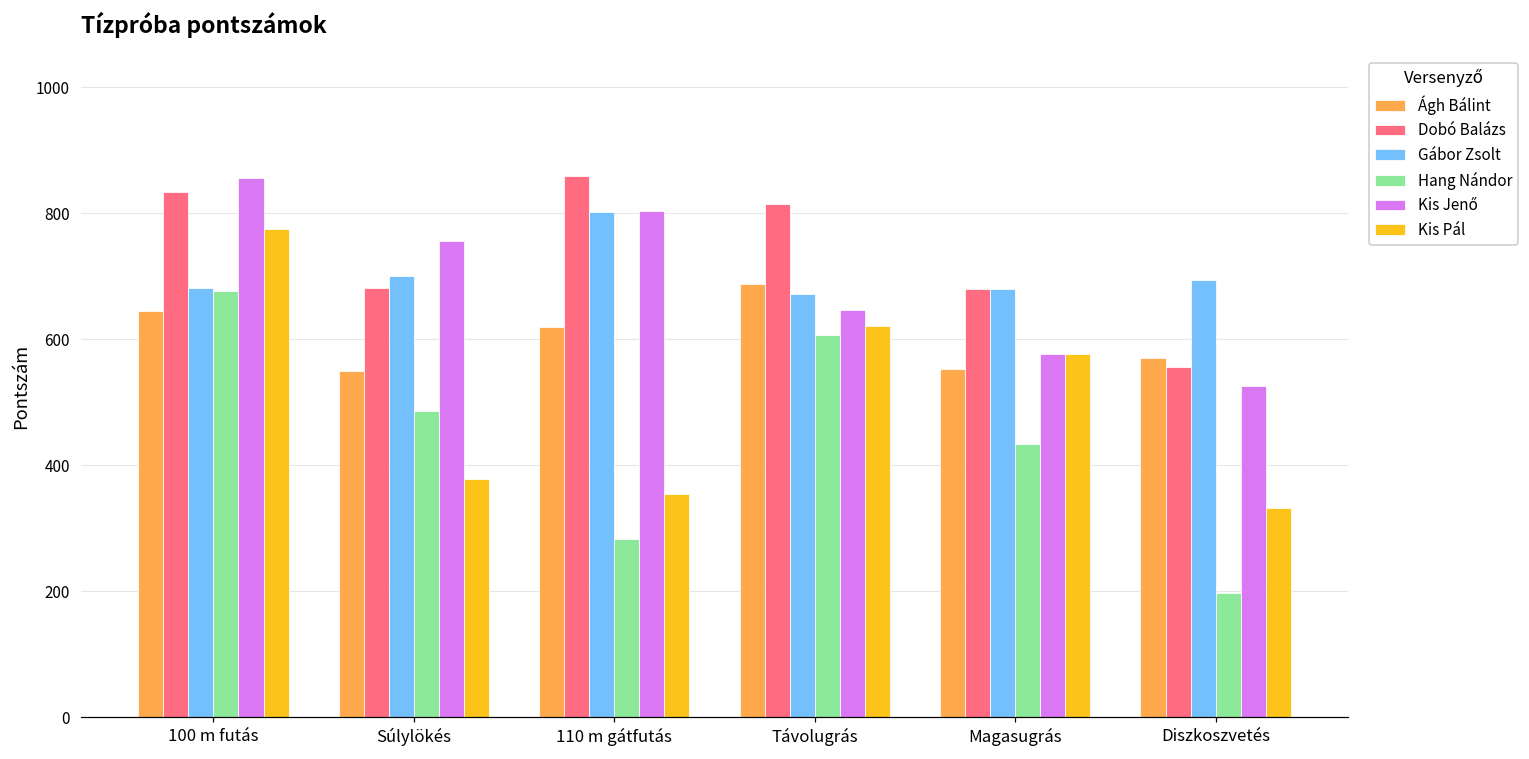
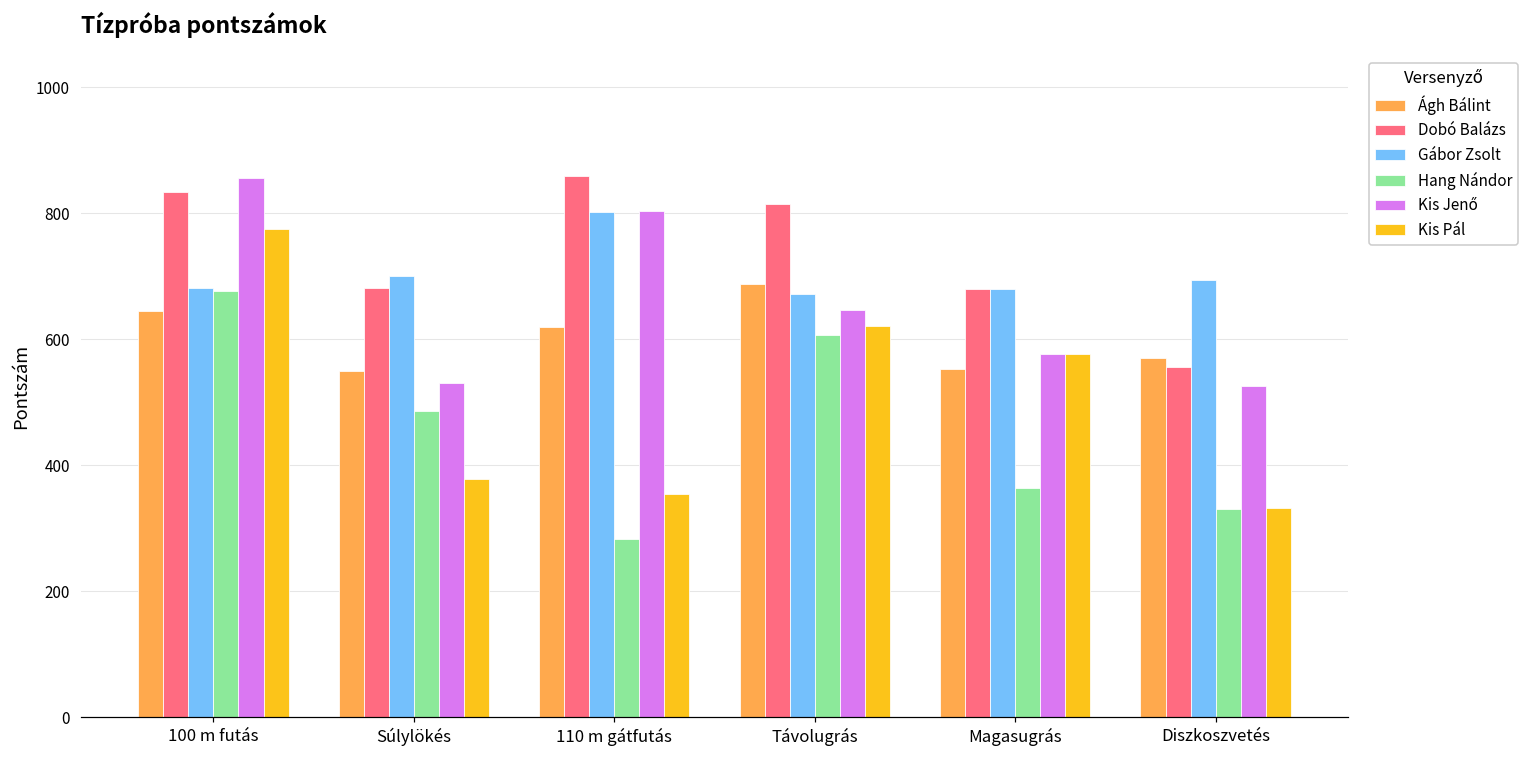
  {
    "Dobó Balázs": {
      "100 m futás": 830,
      "Súlylökés": 680,
      "110 m gátfutás": 860,
      "Távolugrás": 810,
      "Magasugrás": 680,
      "Diszkoszvetés": 560
    },
    "Gábor Zsolt": {
      "100 m futás": 680,
      "Súlylökés": 700,
      "110 m gátfutás": 800,
      "Távolugrás": 670,
      "Magasugrás": 680,
      "Diszkoszvetés": 690
    },
    "Hang Nándor": {
      "100 m futás": 680,
      "Súlylökés": 490,
      "110 m gátfutás": 280,
      "Távolugrás": 610,
-     "Magasugrás": 430,
-     "Diszkoszvetés": 200
+     "Magasugrás": 360,
+     "Diszkoszvetés": 330
    },
    "Kis Jenő": {
      "100 m futás": 860,
-     "Súlylökés": 760,
+     "Súlylökés": 530,
      "110 m gátfutás": 800,
      "Távolugrás": 650,
      "Magasugrás": 580,
      "Diszkoszvetés": 530
    }
  }
